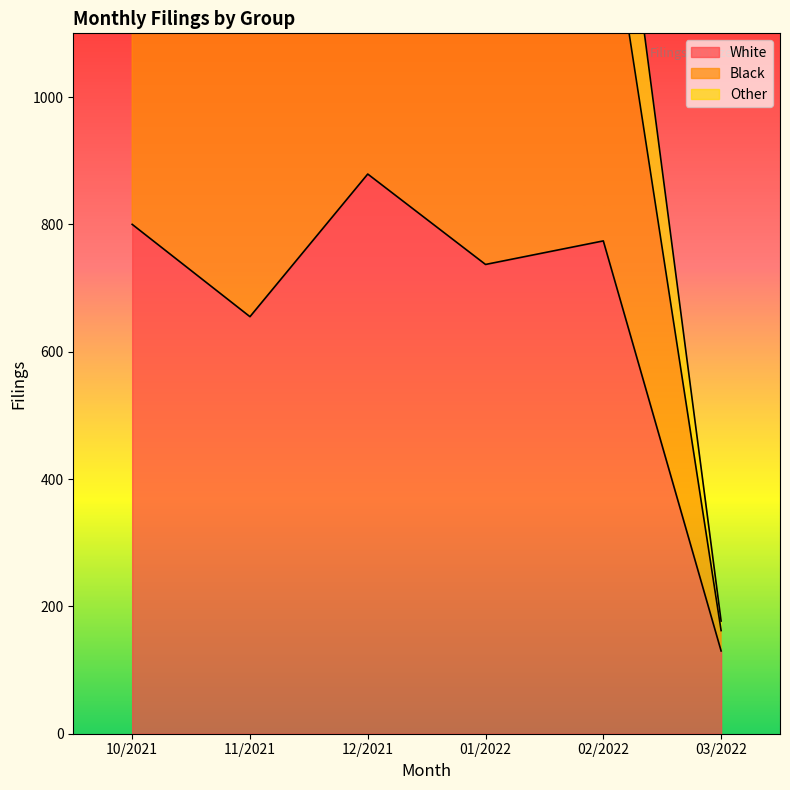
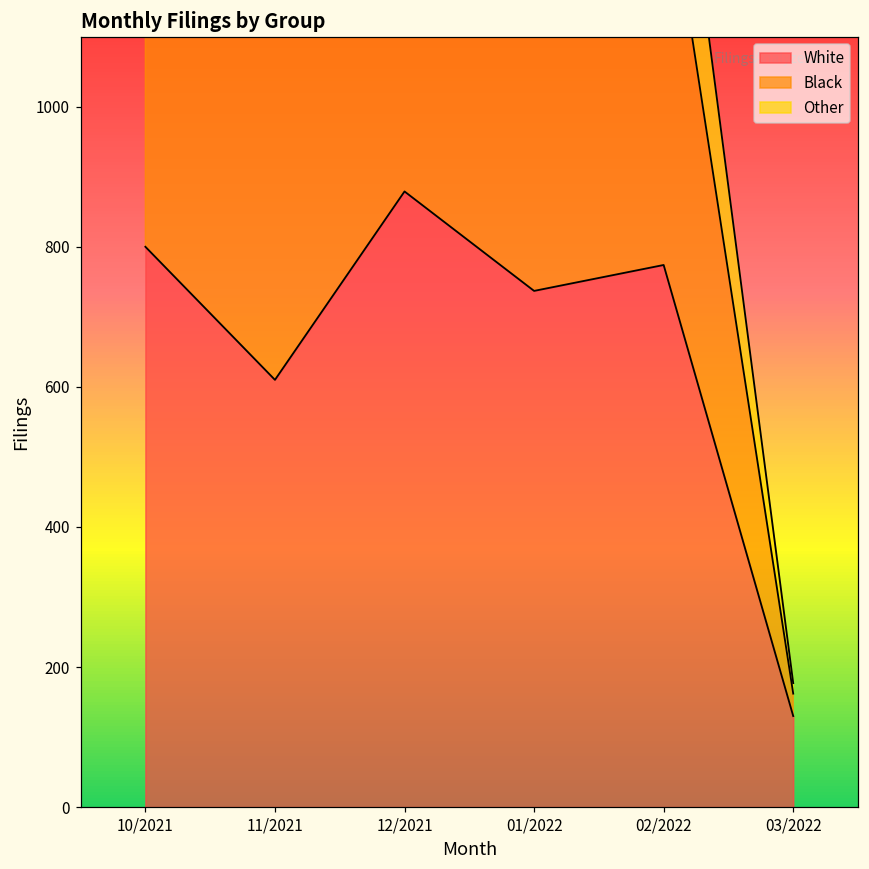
  {
    "White": {
      "10/2021": 800,
-     "11/2021": 660,
+     "11/2021": 610,
      "12/2021": 880,
      "01/2022": 740,
      "02/2022": 770,
      "03/2022": 130
    },
    "Black": {
      "03/2022": 30
    },
    "Other": {
      "03/2022": 20
    }
  }
